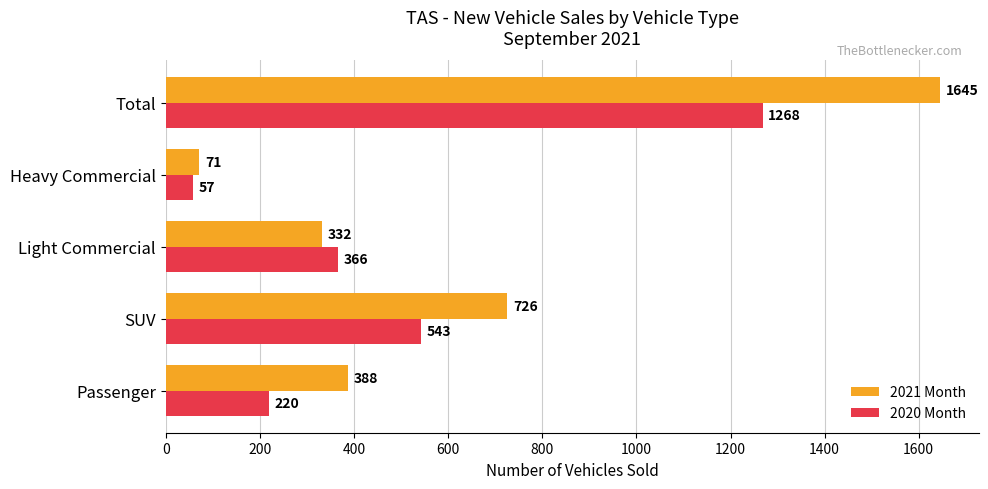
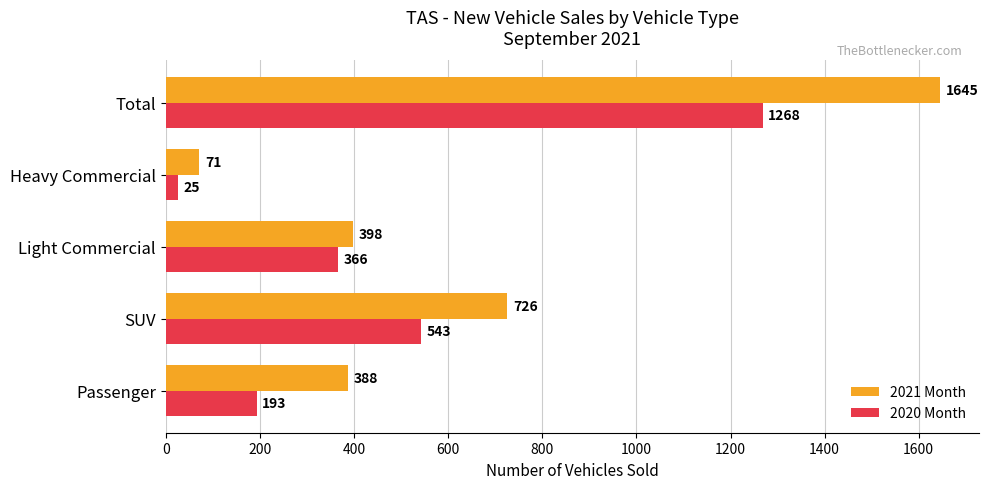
  {
    "2021 Month": {
      "Total": 1645,
      "Heavy Commercial": 71,
-     "Light Commercial": 332,
+     "Light Commercial": 398,
      "SUV": 726,
      "Passenger": 388
    },
    "2020 Month": {
      "Total": 1268,
-     "Heavy Commercial": 57,
+     "Heavy Commercial": 25,
      "Light Commercial": 366,
      "SUV": 543,
-     "Passenger": 220
+     "Passenger": 193
    }
  }
